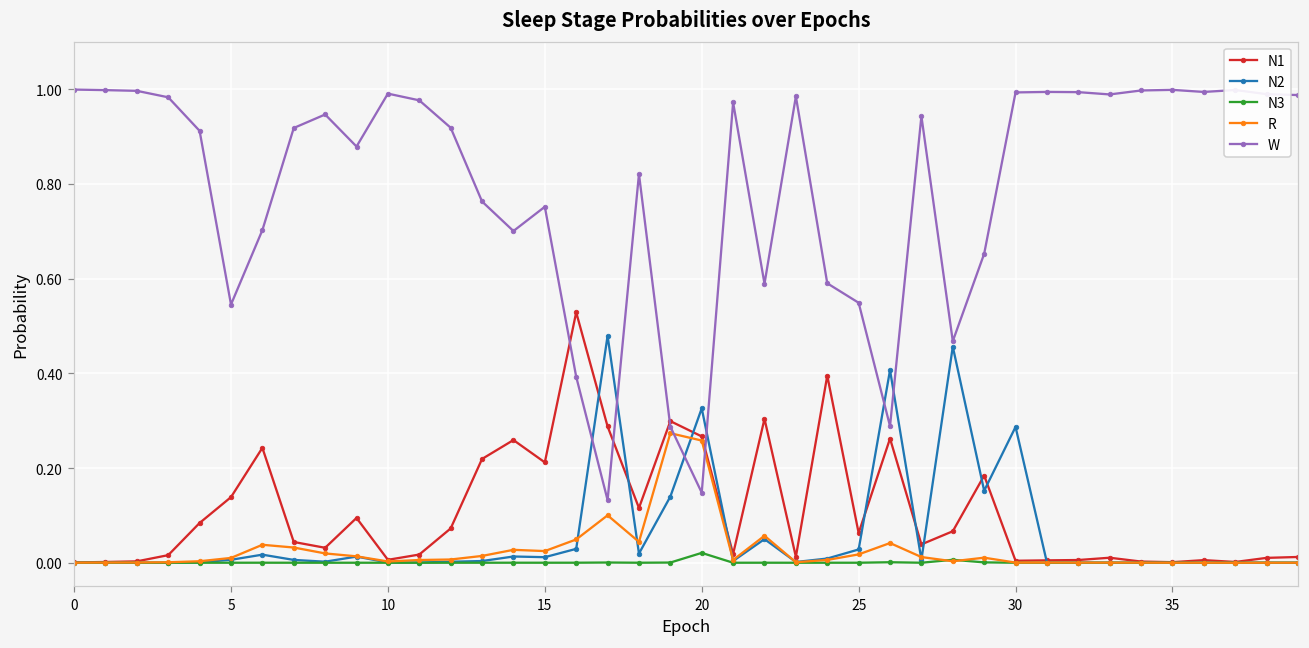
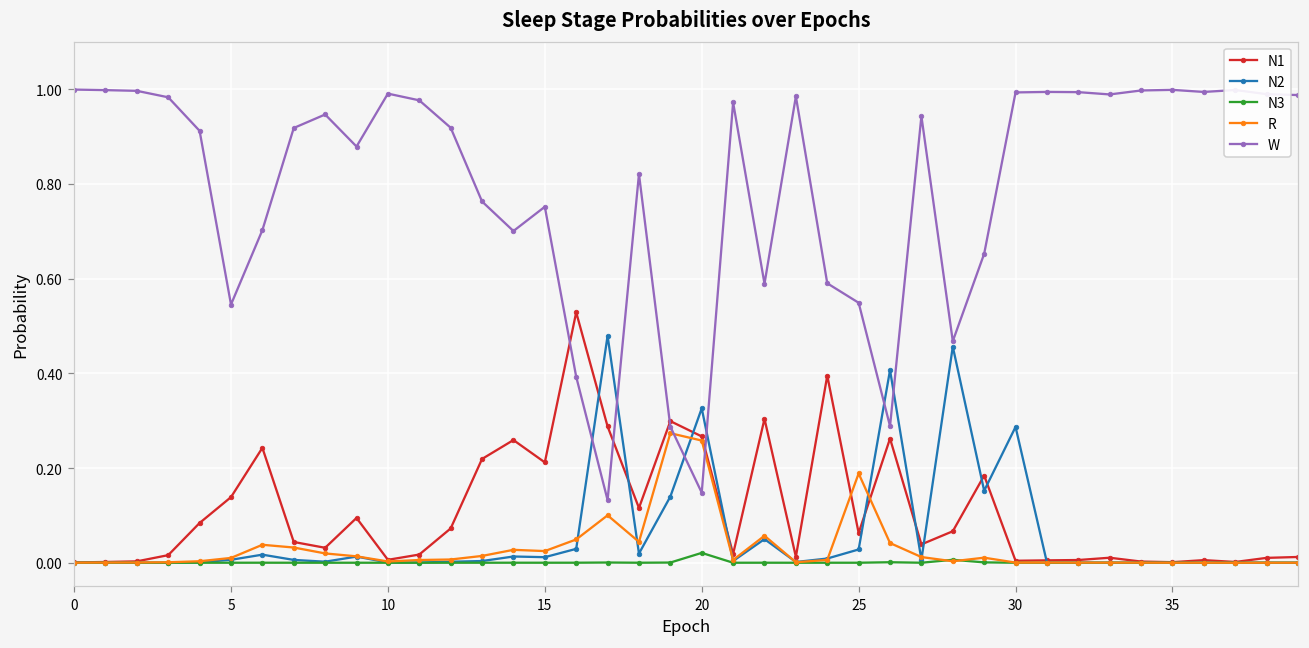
  {
    "N1": {
      "5": 0.14,
      "15": 0.21,
      "20": 0.27,
      "25": 0.06
    },
    "N2": {
      "15": 0.01,
      "20": 0.33,
      "25": 0.03,
      "30": 0.29
    },
    "N3": {
      "5": 0.00,
      "15": 0.00,
      "20": 0.02,
      "25": 0.00
    },
    "R": {
      "15": 0.02,
      "20": 0.26,
-     "25": 0.02
+     "25": 0.19
    },
    "W": {
      "0": 1.00,
      "5": 0.55,
      "10": 0.99,
      "15": 0.75,
      "20": 0.15,
      "25": 0.55,
      "30": 0.99,
      "35": 1.00
    }
  }
